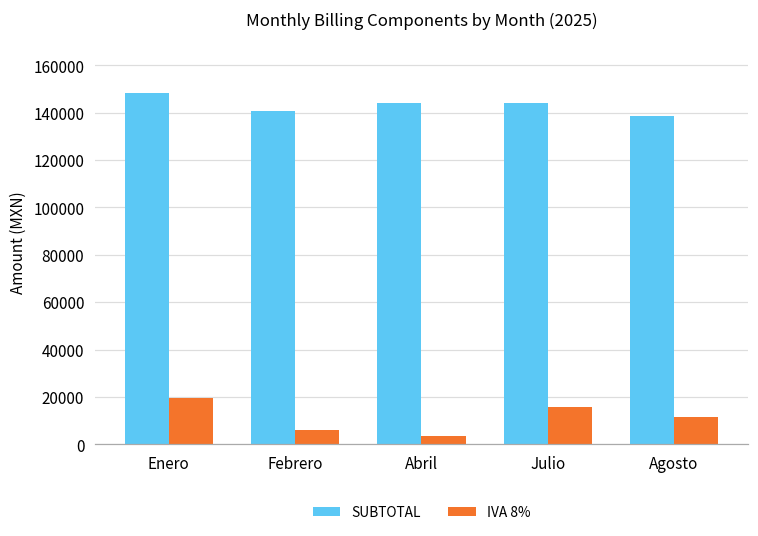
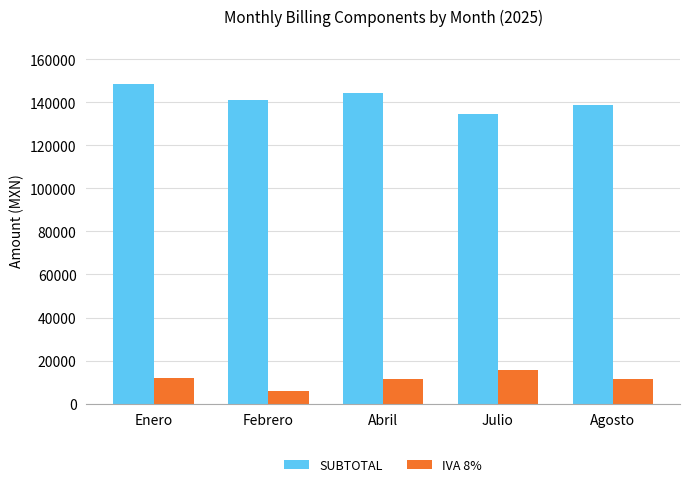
  {
    "SUBTOTAL": {
      "Enero": 148000,
      "Febrero": 141000,
      "Abril": 144000,
-     "Julio": 144000,
+     "Julio": 134000,
      "Agosto": 139000
    },
    "IVA 8%": {
-     "Enero": 20000,
+     "Enero": 12000,
      "Febrero": 6000,
-     "Abril": 4000,
+     "Abril": 12000,
      "Julio": 16000,
      "Agosto": 11000
    }
  }
